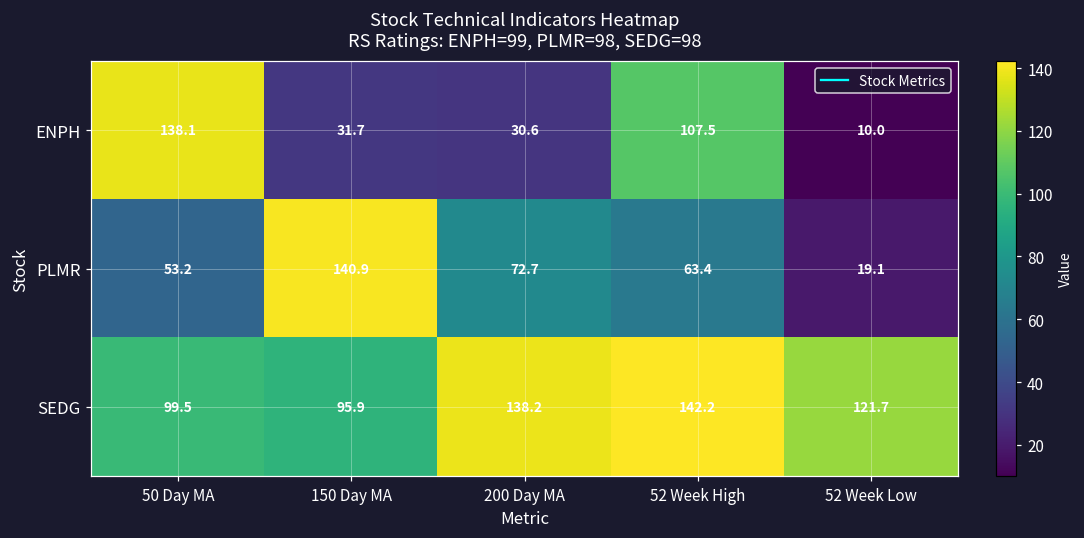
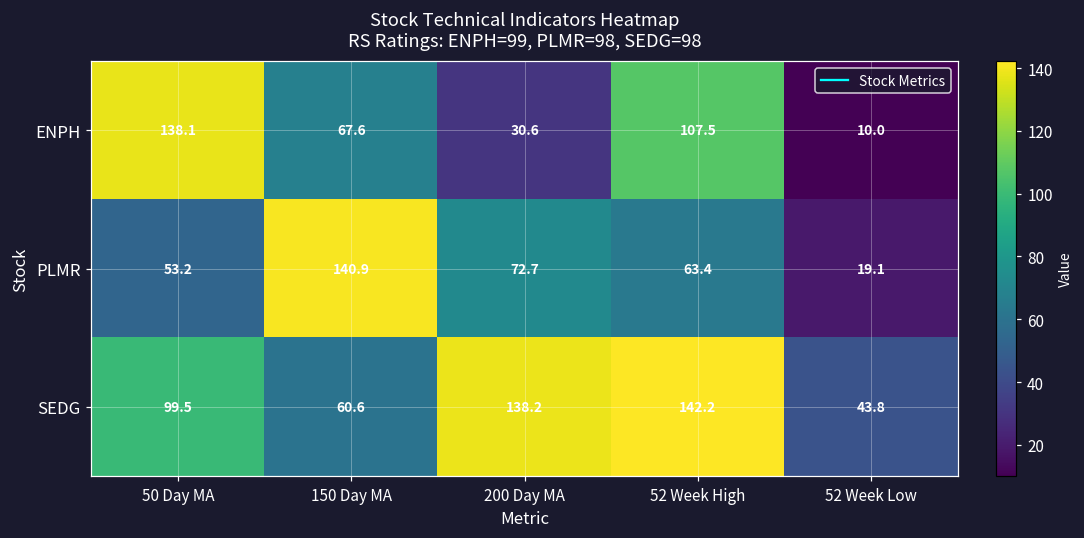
  {
    "ENPH": {
      "50 Day MA": 138.1,
-     "150 Day MA": 31.7,
+     "150 Day MA": 67.6,
      "200 Day MA": 30.6,
      "52 Week High": 107.5,
      "52 Week Low": 10.0
    },
    "PLMR": {
      "50 Day MA": 53.2,
      "150 Day MA": 140.9,
      "200 Day MA": 72.7,
      "52 Week High": 63.4,
      "52 Week Low": 19.1
    },
    "SEDG": {
      "50 Day MA": 99.5,
-     "150 Day MA": 95.9,
+     "150 Day MA": 60.6,
      "200 Day MA": 138.2,
      "52 Week High": 142.2,
-     "52 Week Low": 121.7
+     "52 Week Low": 43.8
    }
  }
